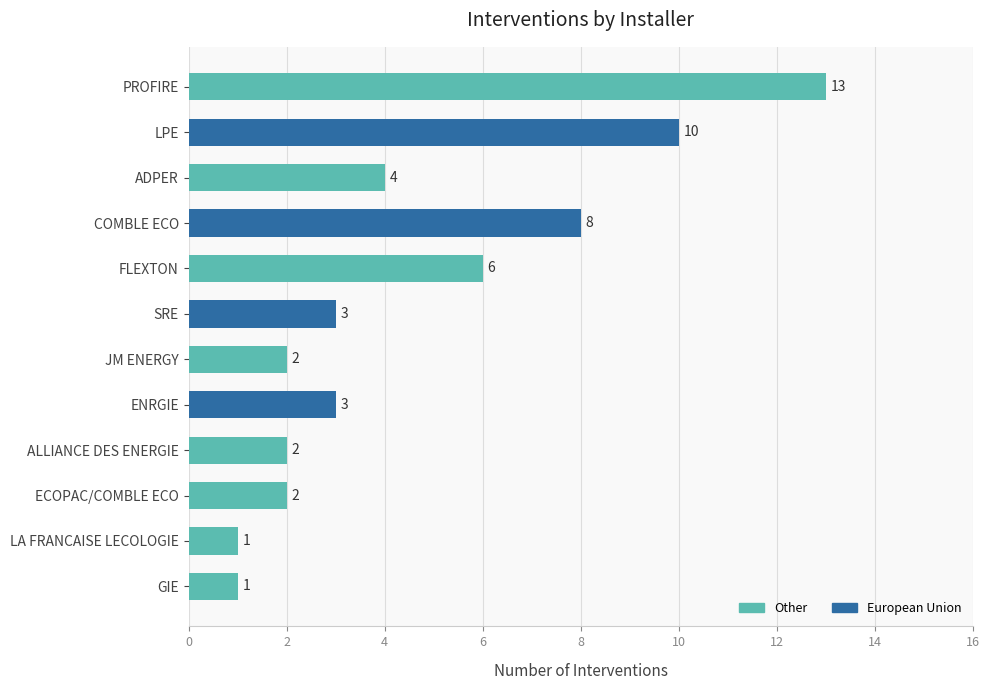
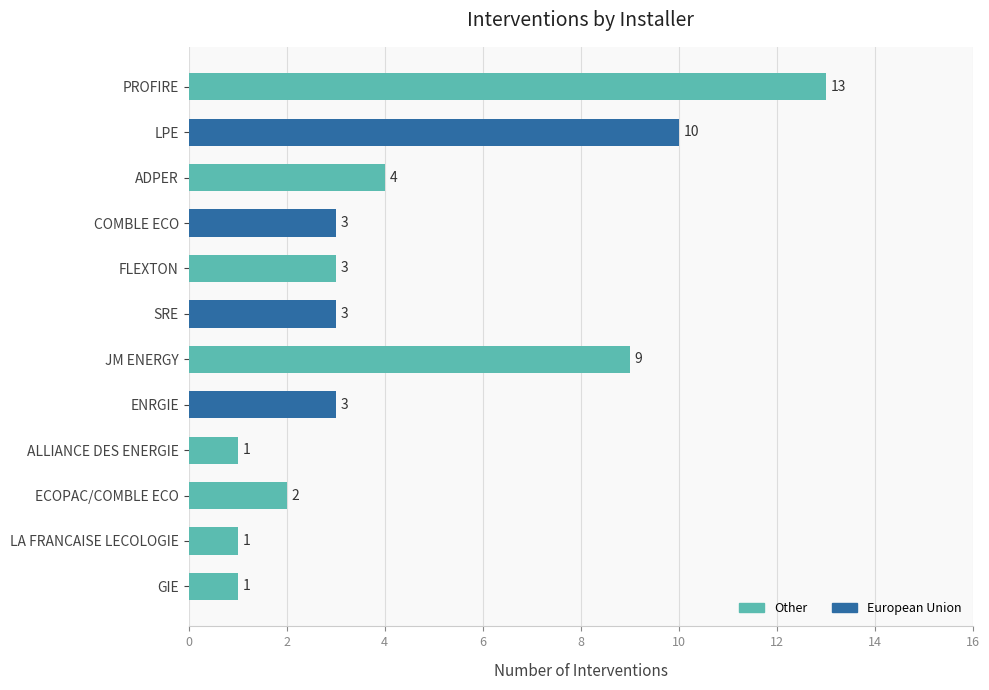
  {
    "PROFIRE": 13,
    "LPE": 10,
    "ADPER": 4,
-   "COMBLE ECO": 8,
-   "FLEXTON": 6,
+   "COMBLE ECO": 3,
+   "FLEXTON": 3,
    "SRE": 3,
-   "JM ENERGY": 2,
+   "JM ENERGY": 9,
    "ENRGIE": 3,
-   "ALLIANCE DES ENERGIE": 2,
+   "ALLIANCE DES ENERGIE": 1,
    "ECOPAC/COMBLE ECO": 2,
    "LA FRANCAISE LECOLOGIE": 1,
    "GIE": 1
  }
